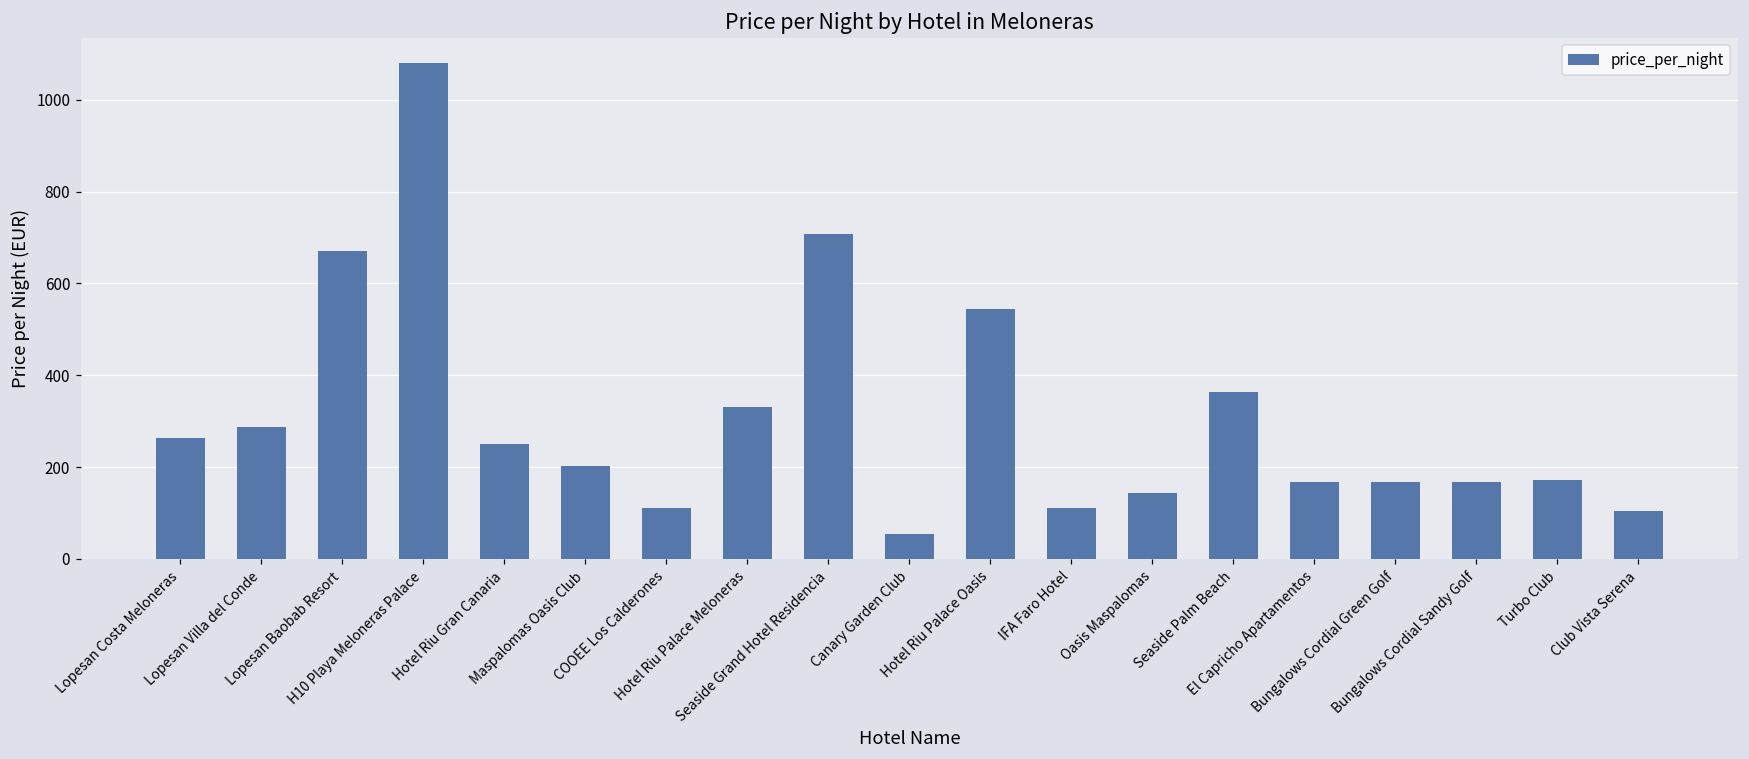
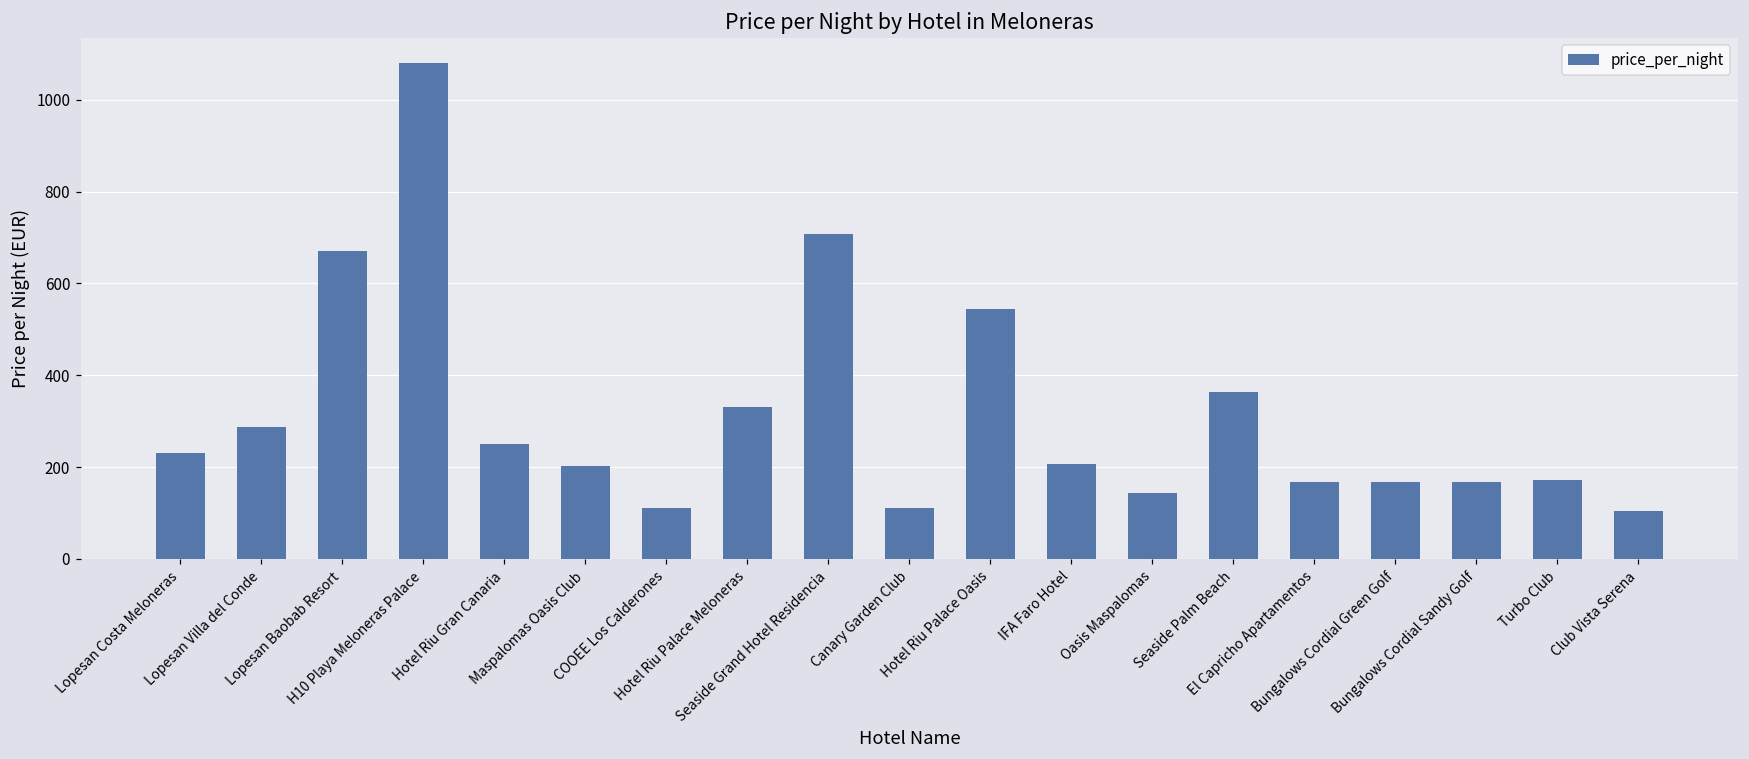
  {
-   "Lopesan Costa Meloneras": 260,
+   "Lopesan Costa Meloneras": 230,
    "Lopesan Villa del Conde": 290,
    "Lopesan Baobab Resort": 670,
    "H10 Playa Meloneras Palace": 1080,
    "Hotel Riu Gran Canaria": 250,
    "Maspalomas Oasis Club": 200,
    "COOEE Los Calderones": 110,
    "Hotel Riu Palace Meloneras": 330,
    "Seaside Grand Hotel Residencia": 710,
-   "Canary Garden Club": 50,
+   "Canary Garden Club": 110,
    "Hotel Riu Palace Oasis": 540,
-   "IFA Faro Hotel": 110,
+   "IFA Faro Hotel": 210,
    "Oasis Maspalomas": 140,
    "Seaside Palm Beach": 360,
    "El Capricho Apartamentos": 170,
    "Bungalows Cordial Green Golf": 170,
    "Bungalows Cordial Sandy Golf": 170,
    "Turbo Club": 170,
    "Club Vista Serena": 110
  }
